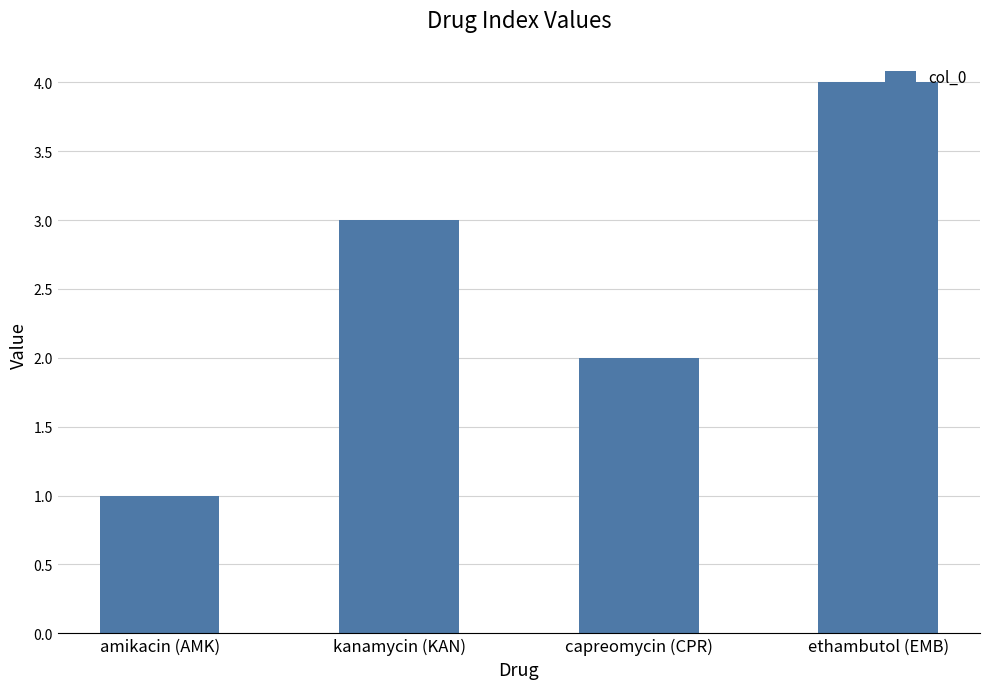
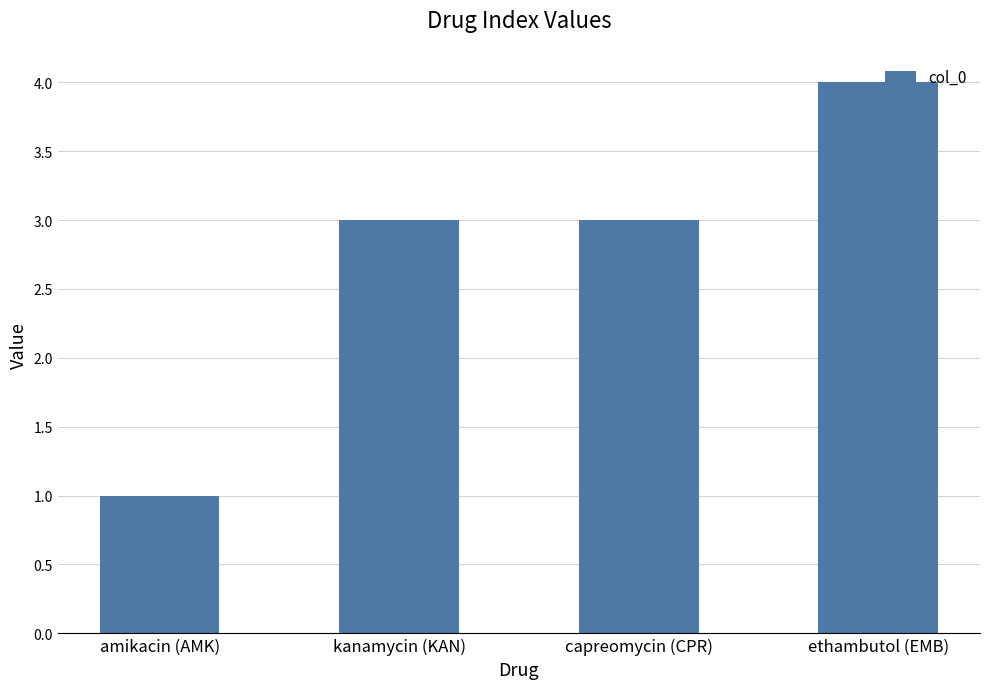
  {
    "amikacin (AMK)": 1,
    "kanamycin (KAN)": 3,
-   "capreomycin (CPR)": 2,
+   "capreomycin (CPR)": 3,
    "ethambutol (EMB)": 4
  }
